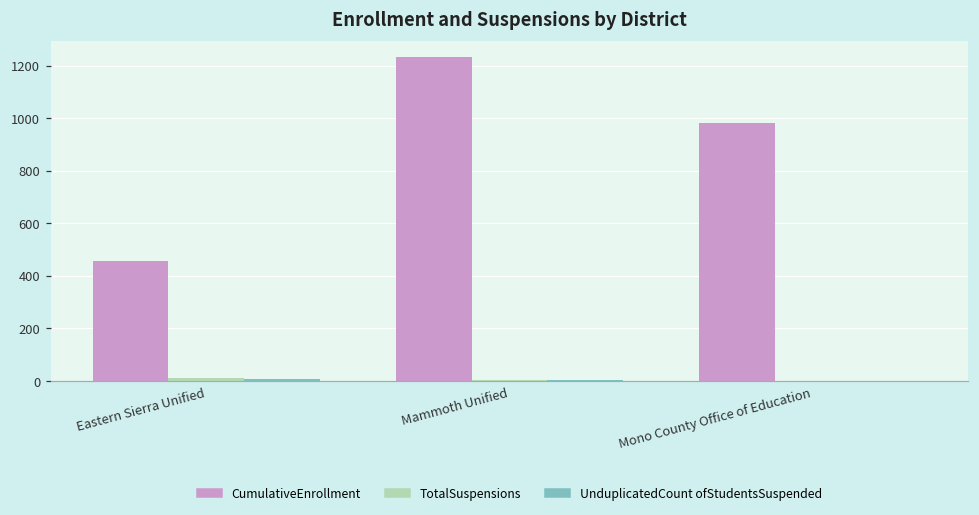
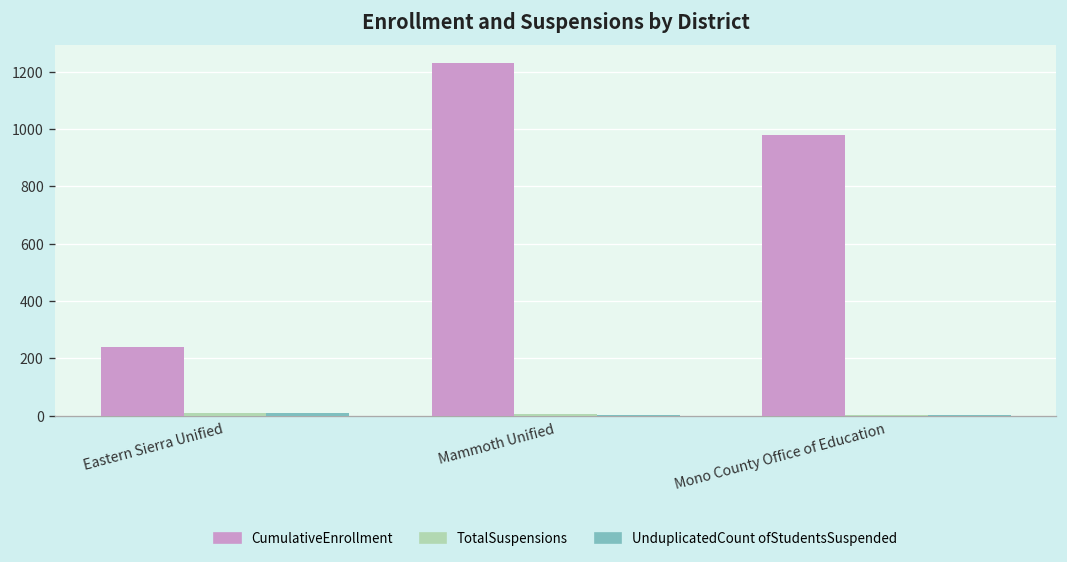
  {
    "CumulativeEnrollment": {
-     "Eastern Sierra Unified": 460,
+     "Eastern Sierra Unified": 240,
      "Mammoth Unified": 1230,
      "Mono County Office of Education": 980
    }
  }
